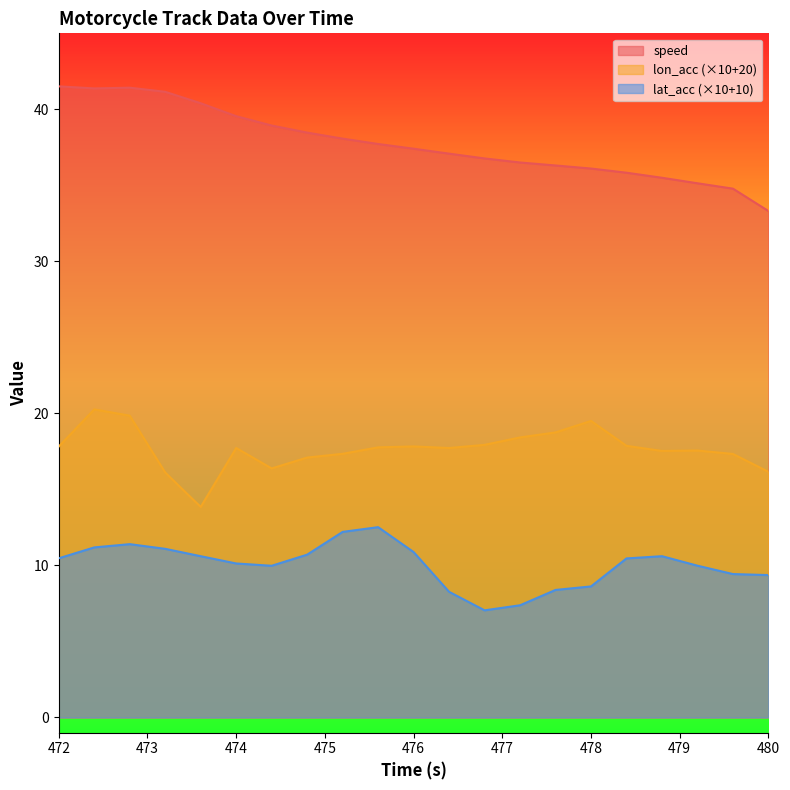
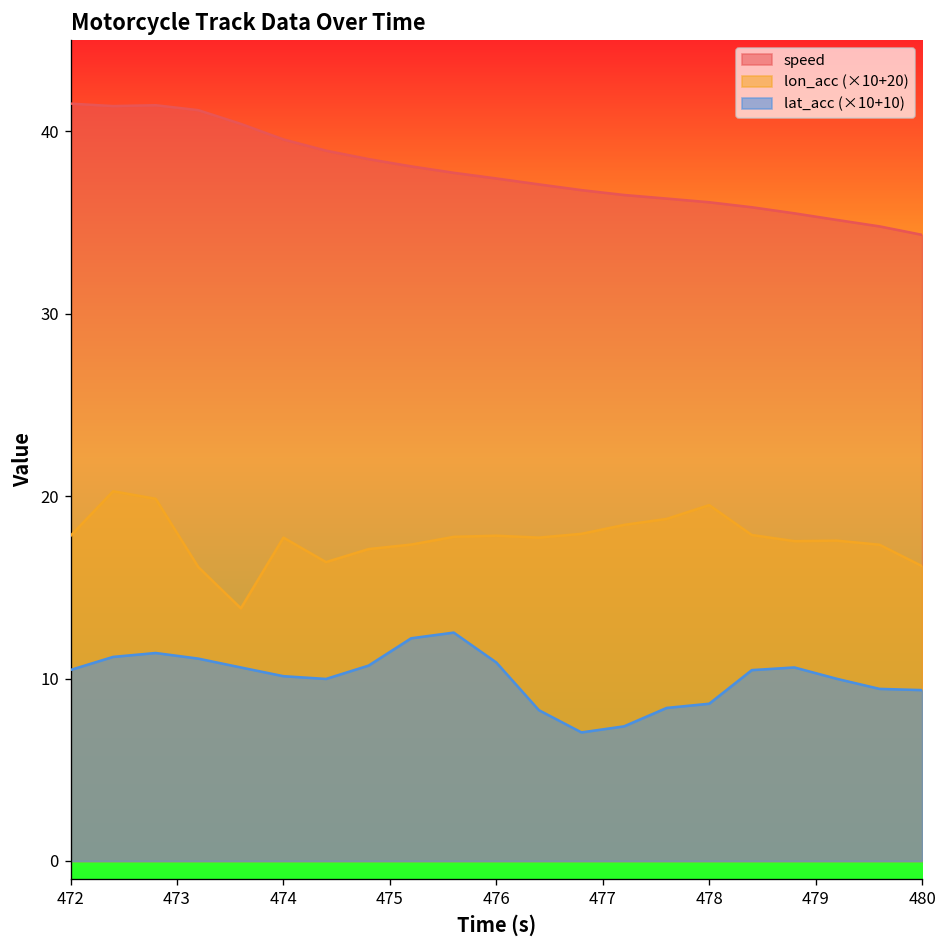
  {
    "speed": {
      "472": 41.5,
      "474": 39.6,
      "476": 37.4,
      "478": 36.1,
-     "480": 33.3
+     "480": 34.3
    },
    "lon_acc (×10+20)": {
      "472": 17.8,
      "474": 17.7,
      "476": 17.8,
      "478": 19.5,
      "480": 16.2
    },
    "lat_acc (×10+10)": {
      "472": 10.5,
      "474": 10.1,
      "476": 10.9,
      "478": 8.6,
      "480": 9.4
    }
  }
